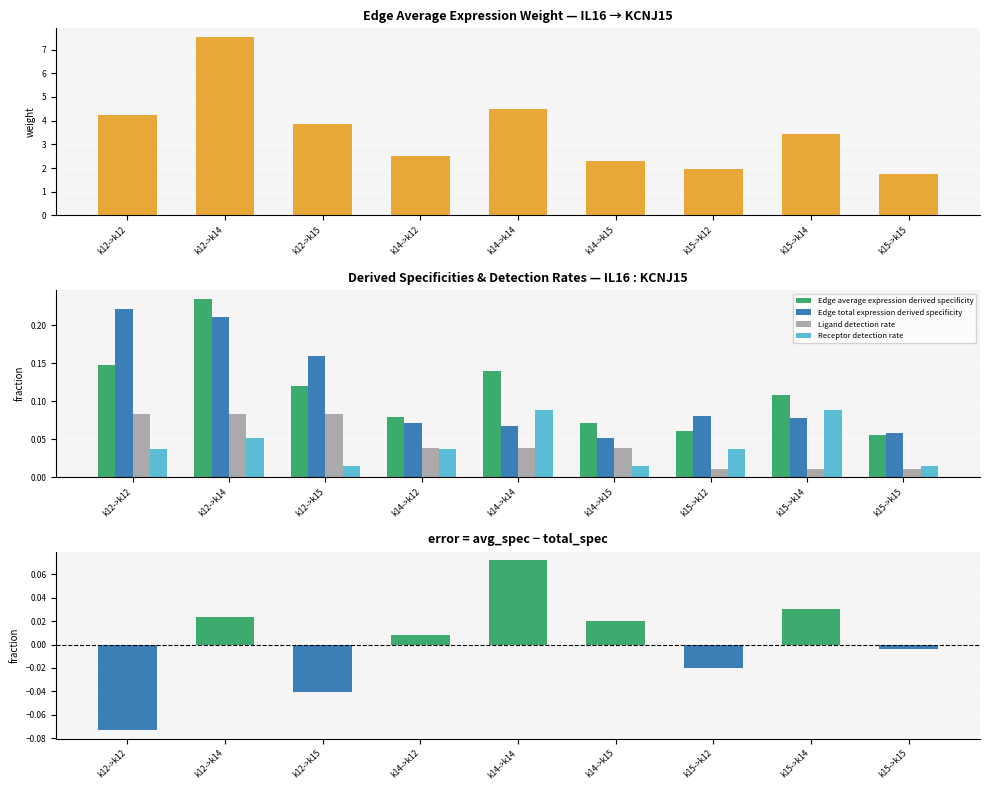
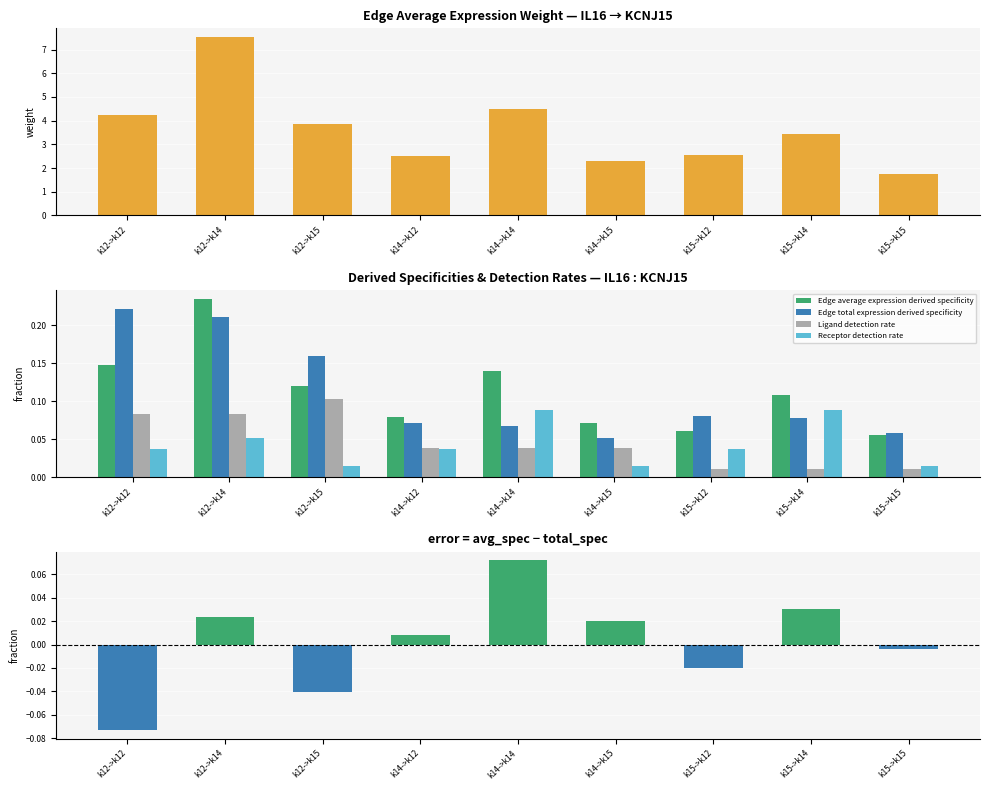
  {
    "Edge Average Expression Weight — IL16 → KCNJ15": {
      "k12->k12": 4.2,
      "k12->k14": 7.5,
      "k12->k15": 3.8,
      "k14->k12": 2.5,
      "k14->k14": 4.5,
      "k14->k15": 2.3,
-     "k15->k12": 1.9,
+     "k15->k12": 2.5,
      "k15->k14": 3.4,
      "k15->k15": 1.8
    },
    "Derived Specificities & Detection Rates — IL16 : KCNJ15": {
      "Edge average expression derived specificity": {
        "k12->k12": 0.15,
        "k12->k14": 0.23,
        "k12->k15": 0.12,
        "k14->k12": 0.08,
        "k14->k14": 0.14,
        "k14->k15": 0.07,
        "k15->k12": 0.06,
        "k15->k14": 0.11,
        "k15->k15": 0.05
      },
      "Edge total expression derived specificity": {
        "k12->k12": 0.22,
        "k12->k14": 0.21,
        "k12->k15": 0.16,
        "k14->k12": 0.07,
        "k14->k14": 0.07,
        "k14->k15": 0.05,
        "k15->k12": 0.08,
        "k15->k14": 0.08,
        "k15->k15": 0.06
      },
      "Ligand detection rate": {
        "k12->k12": 0.08,
        "k12->k14": 0.08,
-       "k12->k15": 0.08,
+       "k12->k15": 0.10,
        "k14->k12": 0.04,
        "k14->k14": 0.04,
        "k14->k15": 0.04,
        "k15->k12": 0.01,
        "k15->k14": 0.01,
        "k15->k15": 0.01
      },
      "Receptor detection rate": {
        "k12->k12": 0.04,
        "k12->k14": 0.05,
        "k12->k15": 0.02,
        "k14->k12": 0.04,
        "k14->k14": 0.09,
        "k14->k15": 0.02,
        "k15->k12": 0.04,
        "k15->k14": 0.09,
        "k15->k15": 0.02
      }
    },
    "error = avg_spec − total_spec": {
      "k12->k12": -0.073,
      "k12->k14": 0.023,
      "k12->k15": -0.040,
      "k14->k12": 0.008,
      "k14->k14": 0.072,
      "k14->k15": 0.020,
      "k15->k12": -0.020,
      "k15->k14": 0.030,
      "k15->k15": -0.004
    }
  }
